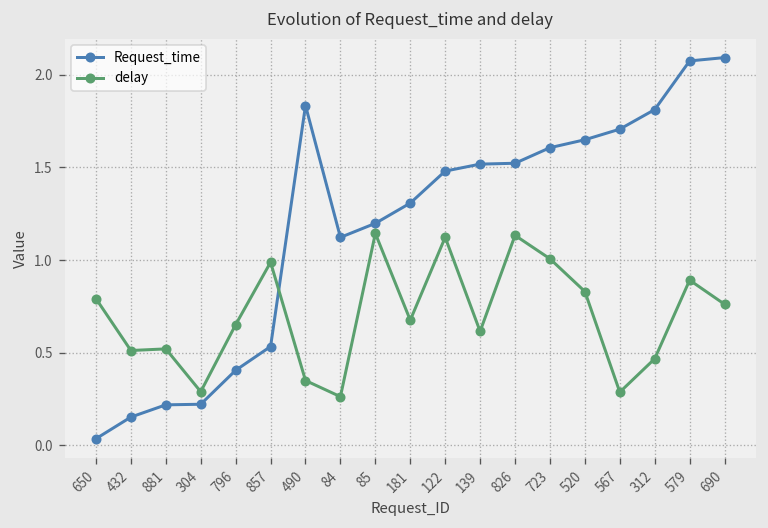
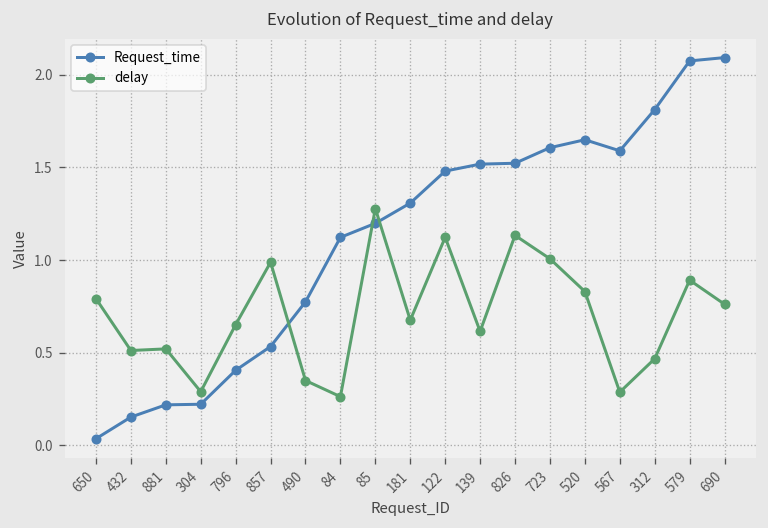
  {
    "Request_time": {
      "650": 0.04,
      "432": 0.15,
      "881": 0.22,
      "304": 0.22,
      "796": 0.41,
      "857": 0.53,
-     "490": 1.83,
+     "490": 0.77,
      "84": 1.12,
      "85": 1.20,
      "181": 1.31,
      "122": 1.48,
      "139": 1.52,
      "826": 1.52,
      "723": 1.61,
      "520": 1.65,
-     "567": 1.71,
+     "567": 1.59,
      "312": 1.81,
      "579": 2.07,
      "690": 2.09
    },
    "delay": {
      "650": 0.79,
      "432": 0.51,
      "881": 0.52,
      "304": 0.29,
      "796": 0.65,
      "857": 0.99,
      "490": 0.35,
      "84": 0.26,
-     "85": 1.14,
+     "85": 1.28,
      "181": 0.68,
      "122": 1.12,
      "139": 0.62,
      "826": 1.13,
      "723": 1.01,
      "520": 0.83,
      "567": 0.29,
      "312": 0.47,
      "579": 0.89,
      "690": 0.76
    }
  }
